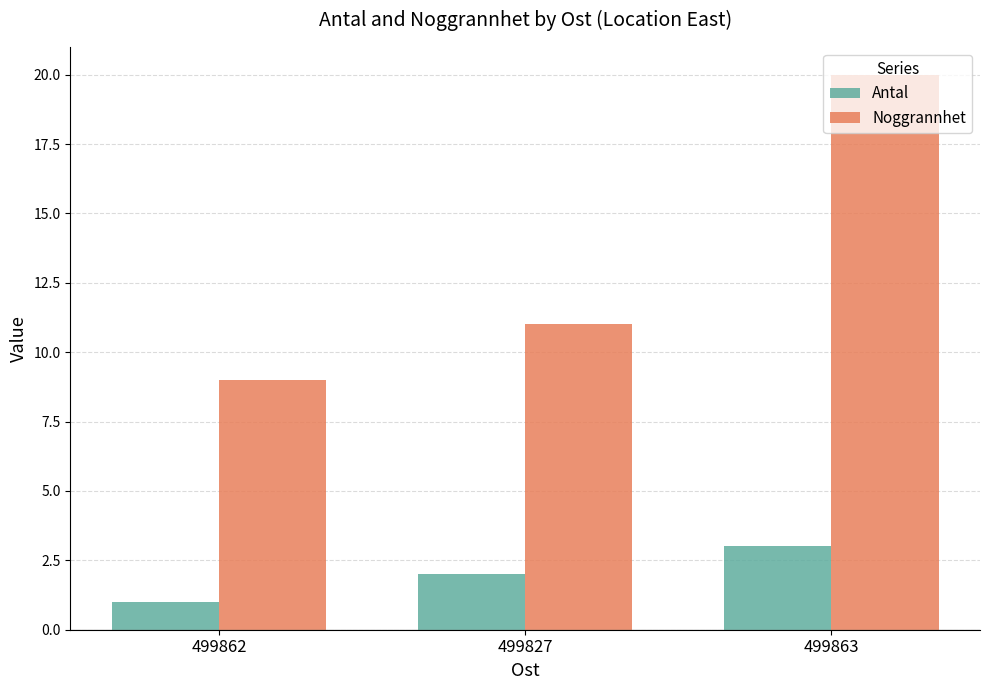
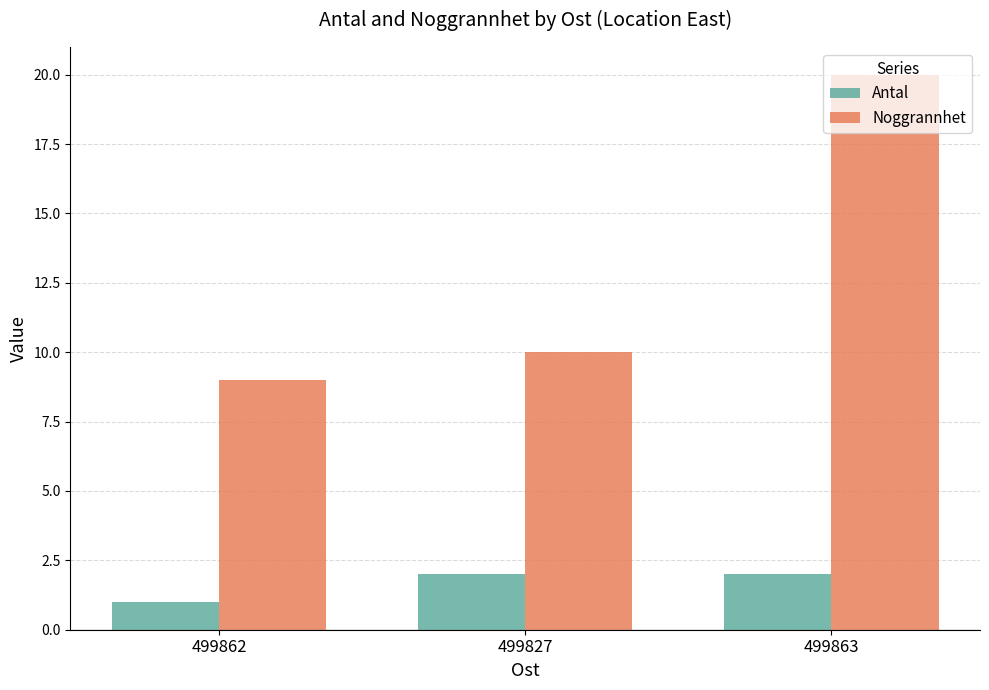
  {
    "Antal": {
      "499862": 1,
      "499827": 2,
-     "499863": 3
+     "499863": 2
    },
    "Noggrannhet": {
      "499862": 9,
-     "499827": 11
+     "499827": 10
    }
  }
